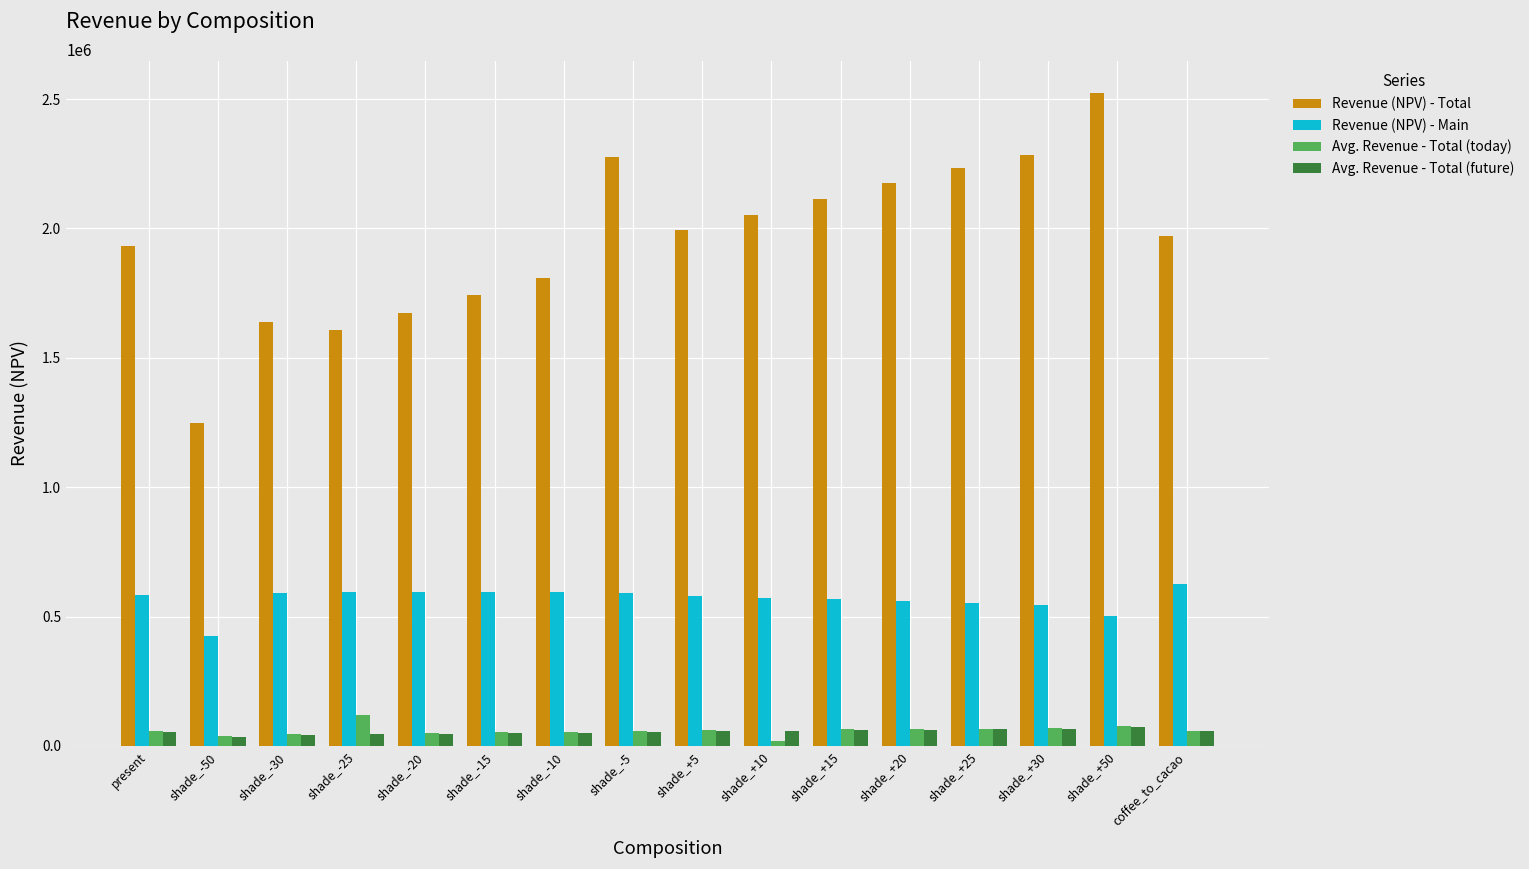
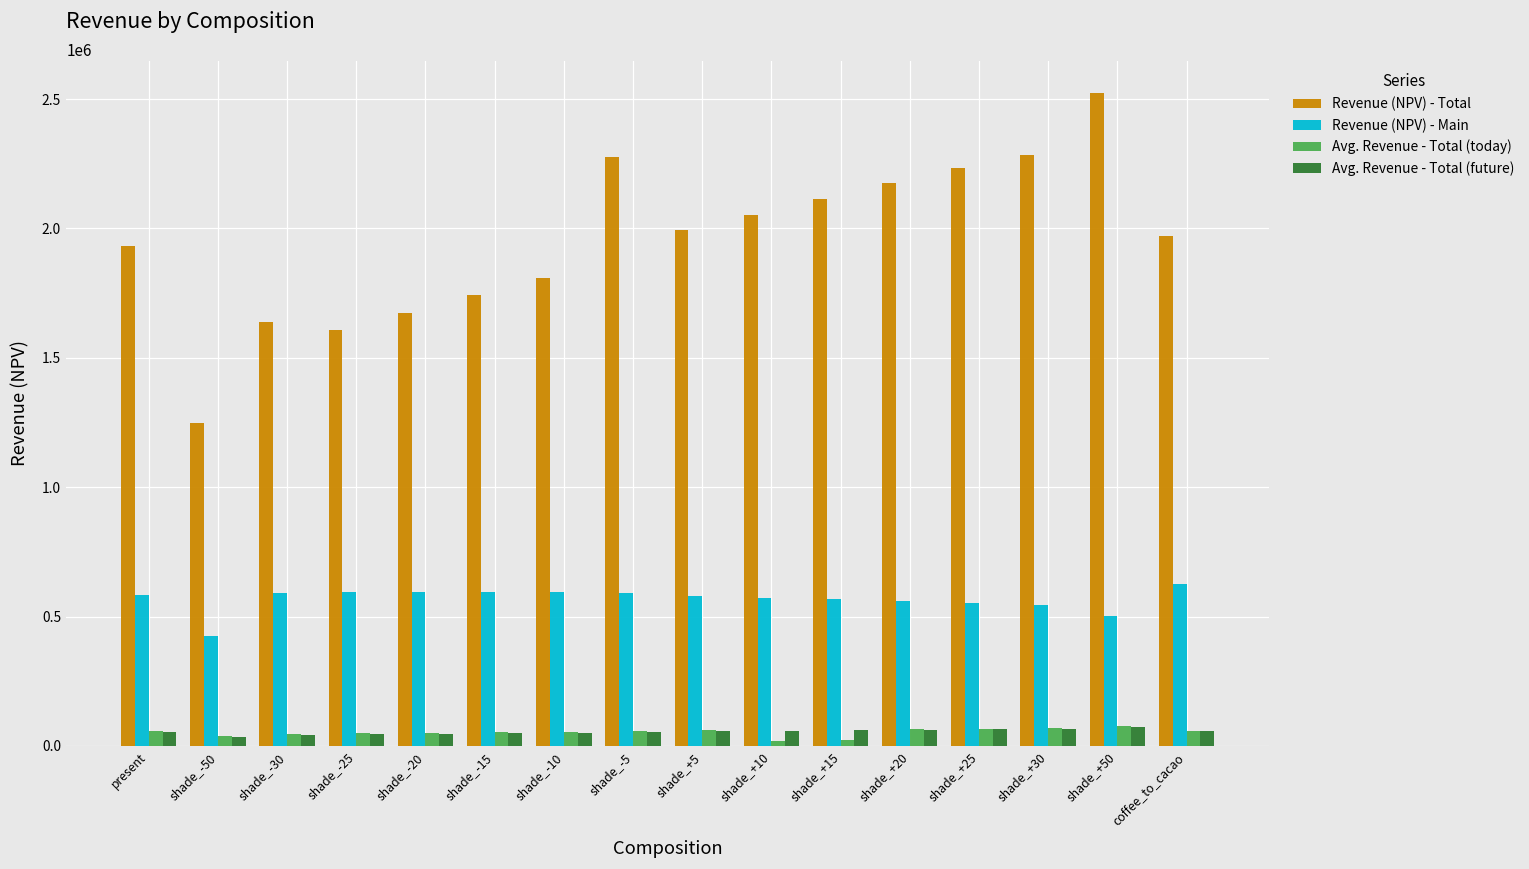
  {
    "Revenue (NPV) - Total": {
      "present": 1930000,
      "shade_-50": 1250000,
      "shade_-30": 1640000,
      "shade_-25": 1610000,
      "shade_-20": 1670000,
      "shade_-15": 1740000,
      "shade_-10": 1810000,
      "shade_-5": 2280000,
      "shade_+5": 2000000,
      "shade_+10": 2050000,
      "shade_+15": 2120000,
      "shade_+20": 2180000,
      "shade_+25": 2230000,
      "shade_+30": 2290000,
      "shade_+50": 2520000,
      "coffee_to_cacao": 1970000
    },
    "Revenue (NPV) - Main": {
      "present": 580000,
      "shade_-50": 420000,
      "shade_-30": 590000,
      "shade_-25": 590000,
      "shade_-20": 590000,
      "shade_-15": 590000,
      "shade_-10": 590000,
      "shade_-5": 590000,
      "shade_+5": 580000,
      "shade_+10": 570000,
      "shade_+15": 570000,
      "shade_+20": 560000,
      "shade_+25": 550000,
      "shade_+30": 540000,
      "shade_+50": 500000,
      "coffee_to_cacao": 620000
    },
    "Avg. Revenue - Total (today)": {
      "present": 60000,
      "shade_-50": 40000,
      "shade_-30": 50000,
-     "shade_-25": 120000,
+     "shade_-25": 50000,
      "shade_-20": 50000,
      "shade_-15": 50000,
      "shade_-10": 50000,
      "shade_-5": 60000,
      "shade_+5": 60000,
      "shade_+10": 20000,
-     "shade_+15": 60000,
+     "shade_+15": 20000,
      "shade_+20": 70000,
      "shade_+25": 70000,
      "shade_+30": 70000,
      "shade_+50": 70000,
      "coffee_to_cacao": 60000
    },
    "Avg. Revenue - Total (future)": {
      "present": 50000,
      "shade_-50": 30000,
      "shade_-30": 40000,
      "shade_-25": 50000,
      "shade_-20": 50000,
      "shade_-15": 50000,
      "shade_-10": 50000,
      "shade_-5": 50000,
      "shade_+5": 60000,
      "shade_+10": 60000,
      "shade_+15": 60000,
      "shade_+20": 60000,
      "shade_+25": 60000,
      "shade_+30": 70000,
      "shade_+50": 70000,
      "coffee_to_cacao": 60000
    }
  }
